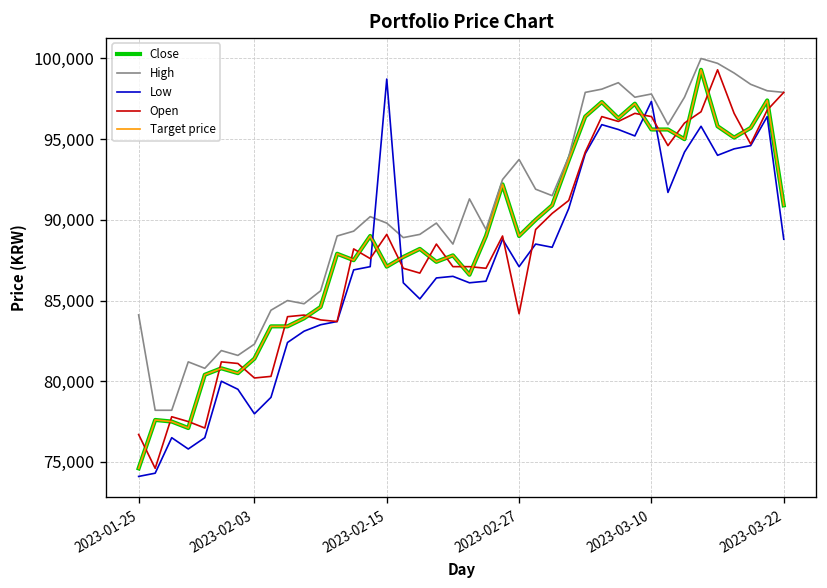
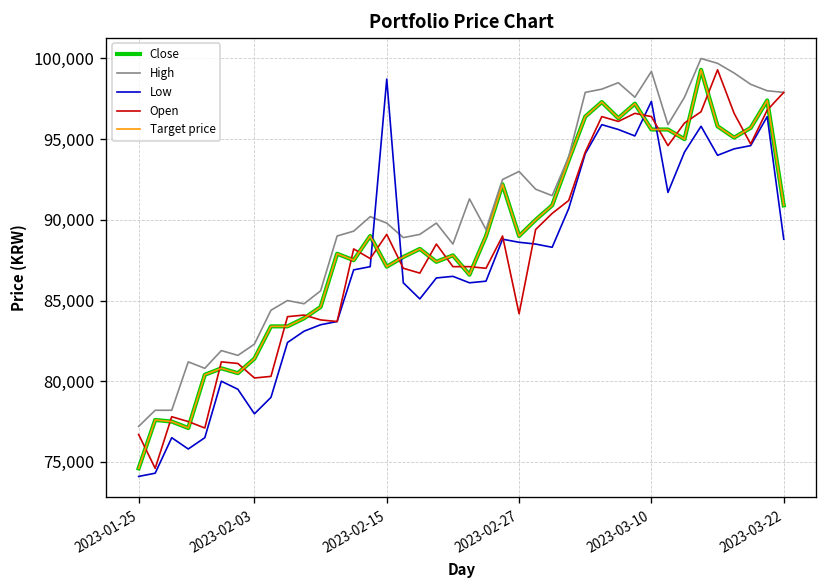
  {
    "Target price": {
      "2023-01-25": "74,600",
      "2023-02-03": "81,400",
      "2023-02-15": "87,100",
      "2023-02-27": "89,000",
      "2023-03-10": "95,600",
      "2023-03-22": "90,900"
    },
    "High": {
-     "2023-01-25": "84,100",
+     "2023-01-25": "77,200",
      "2023-02-03": "82,300",
      "2023-02-15": "89,800",
-     "2023-02-27": "93,700",
-     "2023-03-10": "97,800"
+     "2023-02-27": "93,000",
+     "2023-03-10": "99,200"
    },
    "Low": {
      "2023-01-25": "74,100",
      "2023-02-03": "78,000",
      "2023-02-15": "98,700",
-     "2023-02-27": "87,100",
+     "2023-02-27": "88,600",
      "2023-03-10": "97,300",
      "2023-03-22": "88,800"
    },
    "Open": {
      "2023-01-25": "76,700",
      "2023-02-03": "80,200",
      "2023-02-15": "89,100",
      "2023-02-27": "84,200",
      "2023-03-10": "96,400"
    }
  }
